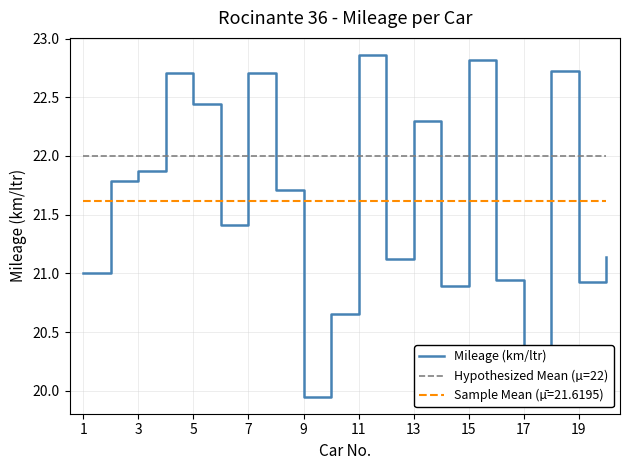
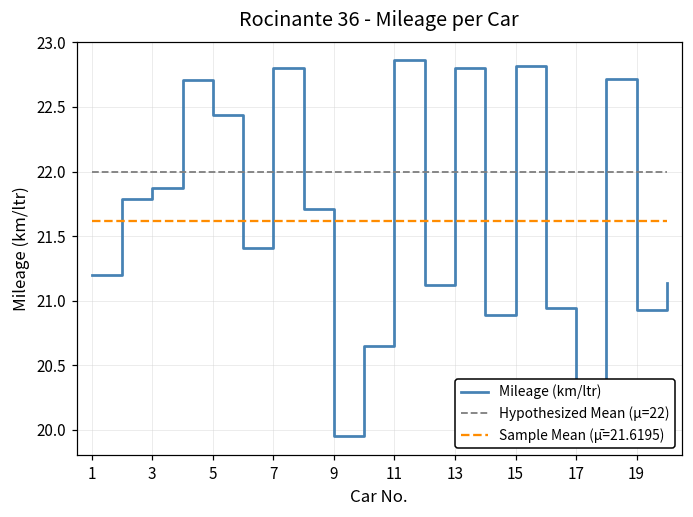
  {
    "Mileage (km/ltr)": {
-     "1": 21.0,
+     "1": 21.2,
      "3": 21.87,
      "5": 22.44,
-     "7": 22.71,
+     "7": 22.80,
      "9": 19.95,
      "11": 22.86,
-     "13": 22.3,
+     "13": 22.8,
      "15": 22.82,
      "19": 20.93
    },
    "Hypothesized Mean (µ=22)": {
      "1": 22.00,
      "3": 22.00,
      "5": 22.00,
      "7": 22.00,
      "9": 22.00,
      "11": 22.00,
      "13": 22.00,
      "15": 22.00,
      "17": 22.00,
      "19": 22.00
    },
    "Sample Mean (µ̄=21.6195)": {
      "1": 21.62,
      "3": 21.62,
      "5": 21.62,
      "7": 21.62,
      "9": 21.62,
      "11": 21.62,
      "13": 21.62,
      "15": 21.62,
      "17": 21.62,
      "19": 21.62
    }
  }
